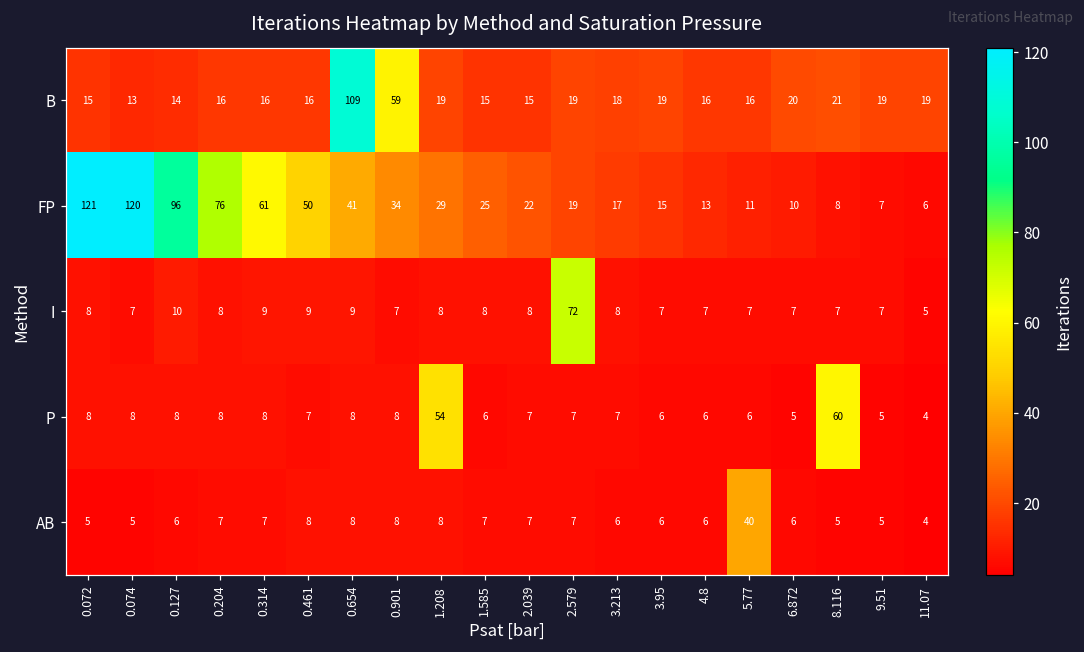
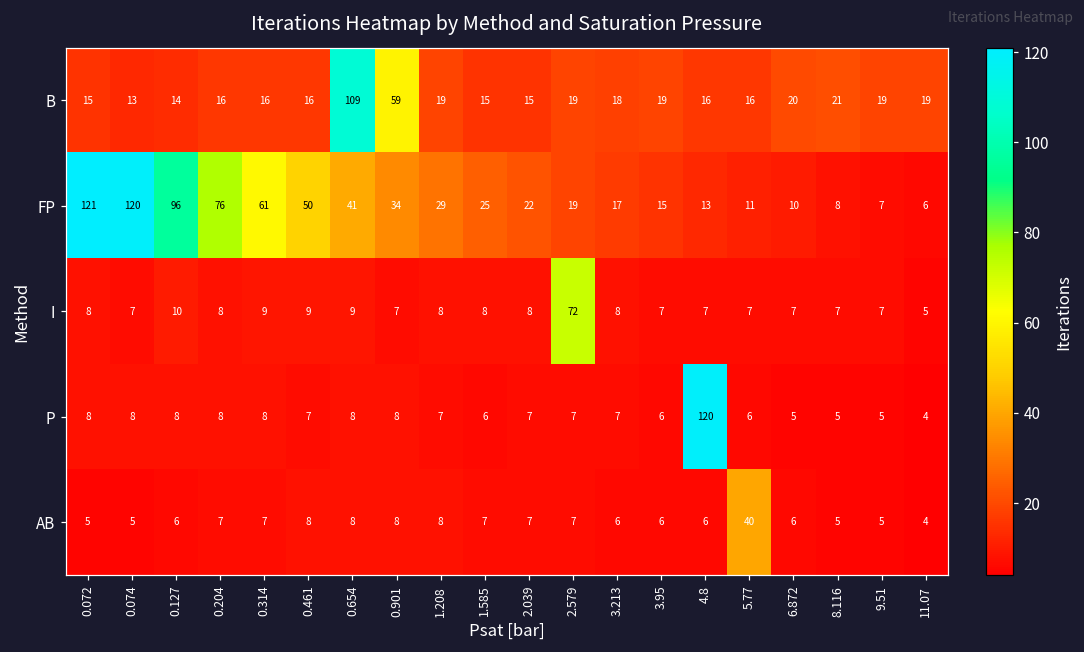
  {
    "B": {
      "0.072": 15,
      "0.074": 13,
      "0.127": 14,
      "0.204": 16,
      "0.314": 16,
      "0.461": 16,
      "0.654": 109,
      "0.901": 59,
      "1.208": 19,
      "1.585": 15,
      "2.039": 15,
      "2.579": 19,
      "3.213": 18,
      "3.95": 19,
      "4.8": 16,
      "5.77": 16,
      "6.872": 20,
      "8.116": 21,
      "9.51": 19,
      "11.07": 19
    },
    "FP": {
      "0.072": 121,
      "0.074": 120,
      "0.127": 96,
      "0.204": 76,
      "0.314": 61,
      "0.461": 50,
      "0.654": 41,
      "0.901": 34,
      "1.208": 29,
      "1.585": 25,
      "2.039": 22,
      "2.579": 19,
      "3.213": 17,
      "3.95": 15,
      "4.8": 13,
      "5.77": 11,
      "6.872": 10,
      "8.116": 8,
      "9.51": 7,
      "11.07": 6
    },
    "I": {
      "0.072": 8,
      "0.074": 7,
      "0.127": 10,
      "0.204": 8,
      "0.314": 9,
      "0.461": 9,
      "0.654": 9,
      "0.901": 7,
      "1.208": 8,
      "1.585": 8,
      "2.039": 8,
      "2.579": 72,
      "3.213": 8,
      "3.95": 7,
      "4.8": 7,
      "5.77": 7,
      "6.872": 7,
      "8.116": 7,
      "9.51": 7,
      "11.07": 5
    },
    "P": {
      "0.072": 8,
      "0.074": 8,
      "0.127": 8,
      "0.204": 8,
      "0.314": 8,
      "0.461": 7,
      "0.654": 8,
      "0.901": 8,
-     "1.208": 54,
+     "1.208": 7,
      "1.585": 6,
      "2.039": 7,
      "2.579": 7,
      "3.213": 7,
      "3.95": 6,
-     "4.8": 6,
+     "4.8": 120,
      "5.77": 6,
      "6.872": 5,
-     "8.116": 60,
+     "8.116": 5,
      "9.51": 5,
      "11.07": 4
    },
    "AB": {
      "0.072": 5,
      "0.074": 5,
      "0.127": 6,
      "0.204": 7,
      "0.314": 7,
      "0.461": 8,
      "0.654": 8,
      "0.901": 8,
      "1.208": 8,
      "1.585": 7,
      "2.039": 7,
      "2.579": 7,
      "3.213": 6,
      "3.95": 6,
      "4.8": 6,
      "5.77": 40,
      "6.872": 6,
      "8.116": 5,
      "9.51": 5,
      "11.07": 4
    }
  }
